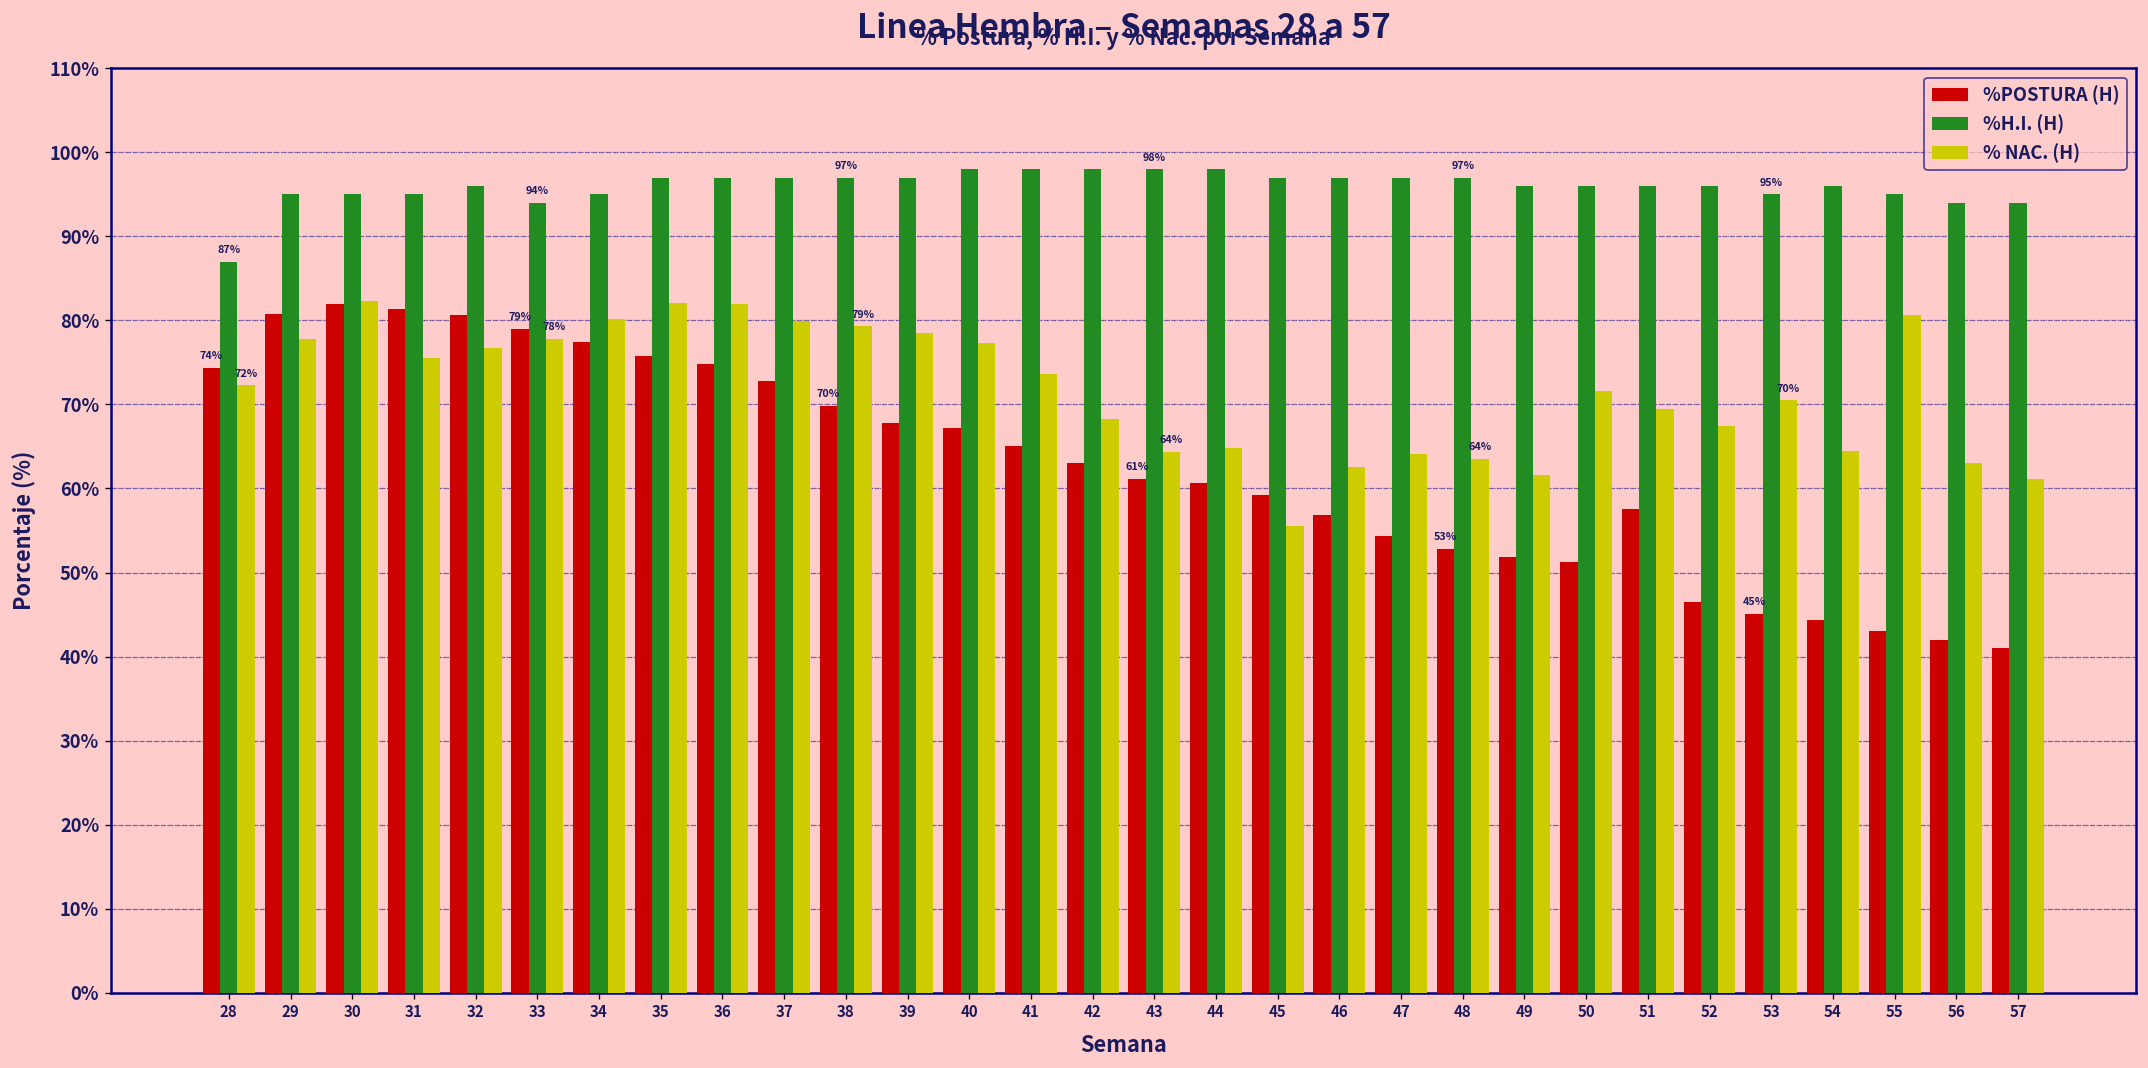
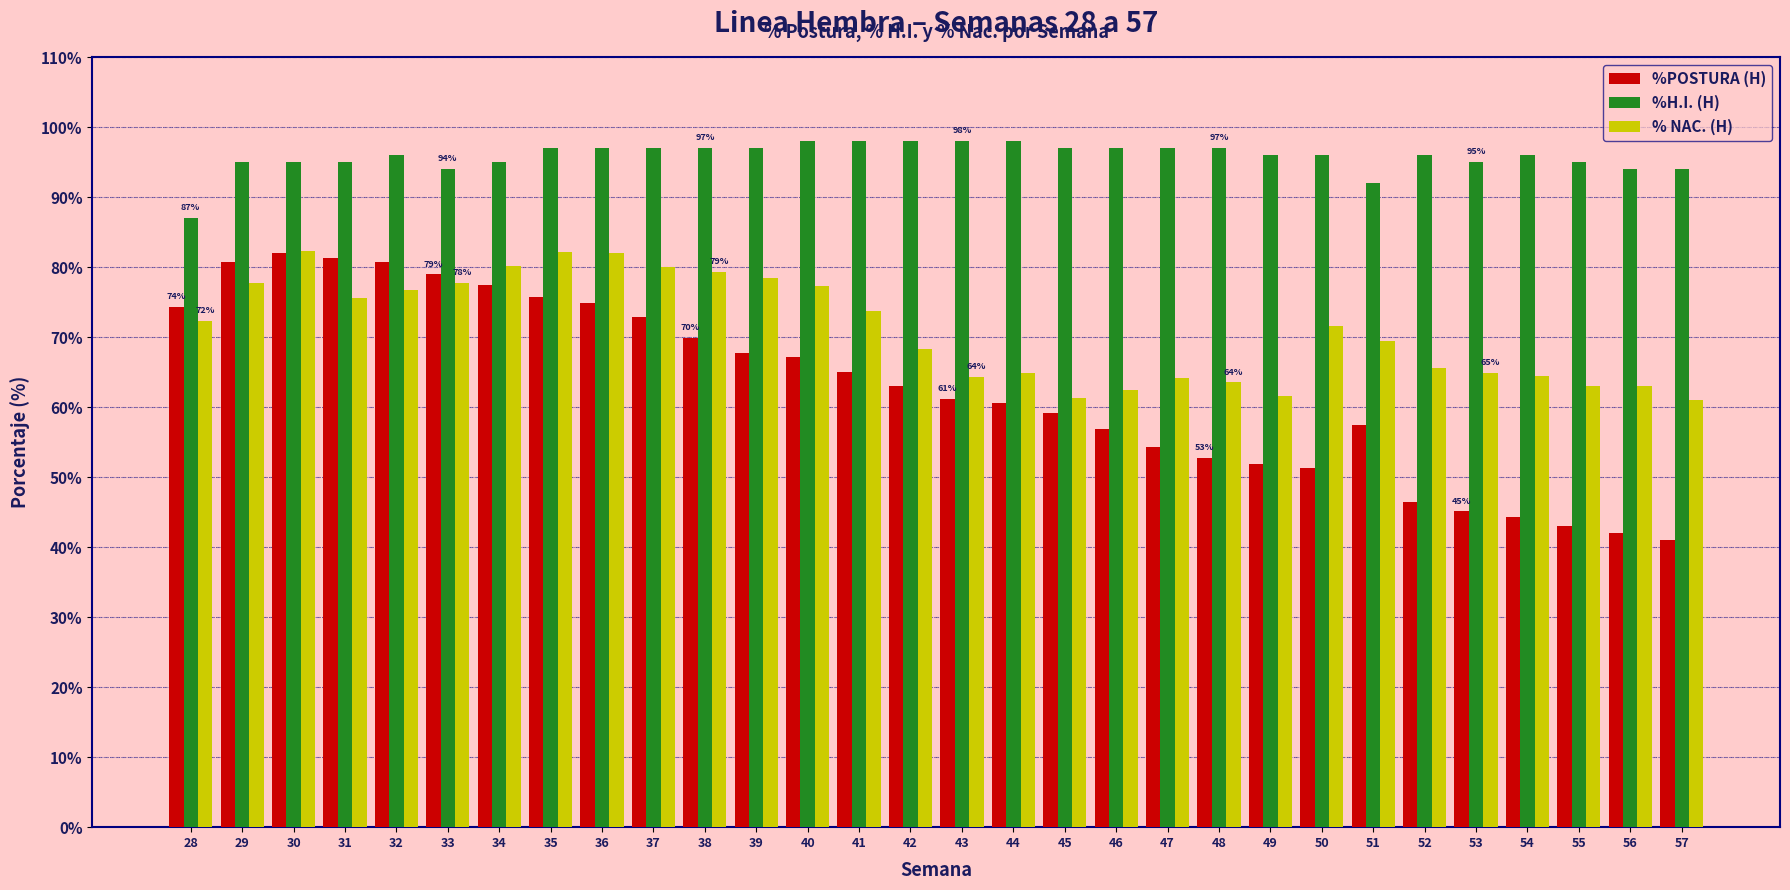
  {
    "%POSTURA (H)": {
      "28": "74%",
      "33": "79%",
      "38": "70%",
      "43": "61%",
      "48": "53%",
      "53": "45%"
    },
    "%H.I. (H)": {
      "29": "95%",
      "30": "95%",
      "31": "95%",
      "32": "96%",
      "34": "95%",
      "35": "97%",
      "36": "97%",
      "37": "97%",
      "39": "97%",
      "40": "98%",
      "41": "98%",
      "42": "98%",
      "44": "98%",
      "45": "97%",
      "46": "97%",
      "47": "97%",
      "49": "96%",
      "50": "96%",
-     "51": "96%",
+     "51": "92%",
      "52": "96%",
      "54": "96%",
      "55": "95%",
      "56": "94%",
      "57": "94%"
    },
    "% NAC. (H)": {
      "28": "72%",
      "33": "78%",
      "38": "79%",
      "43": "64%",
-     "45": "56%",
+     "45": "61%",
      "48": "64%",
-     "52": "67%",
-     "53": "70%",
-     "55": "81%"
+     "52": "66%",
+     "53": "65%",
+     "55": "63%"
    }
  }
